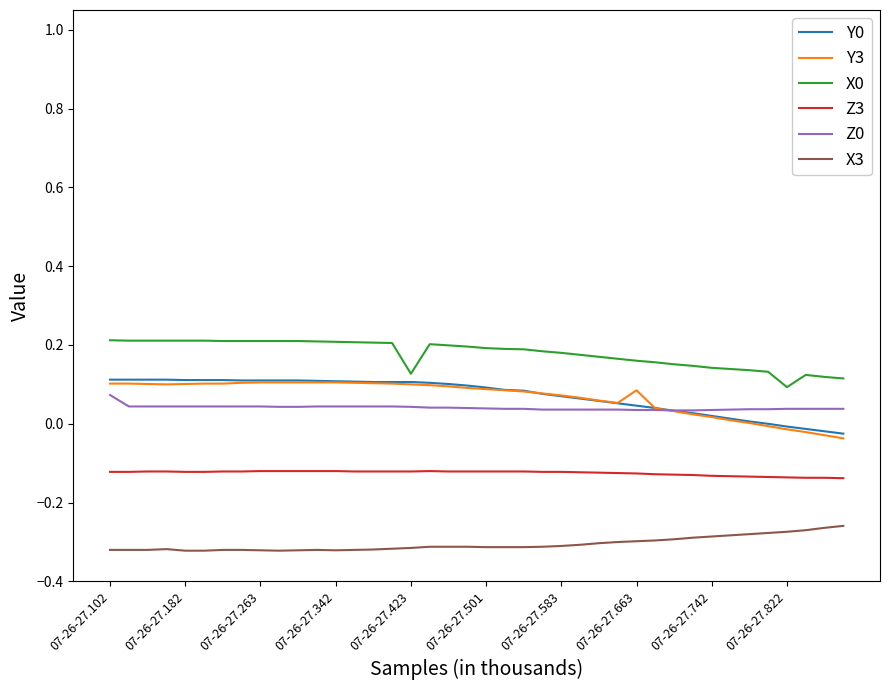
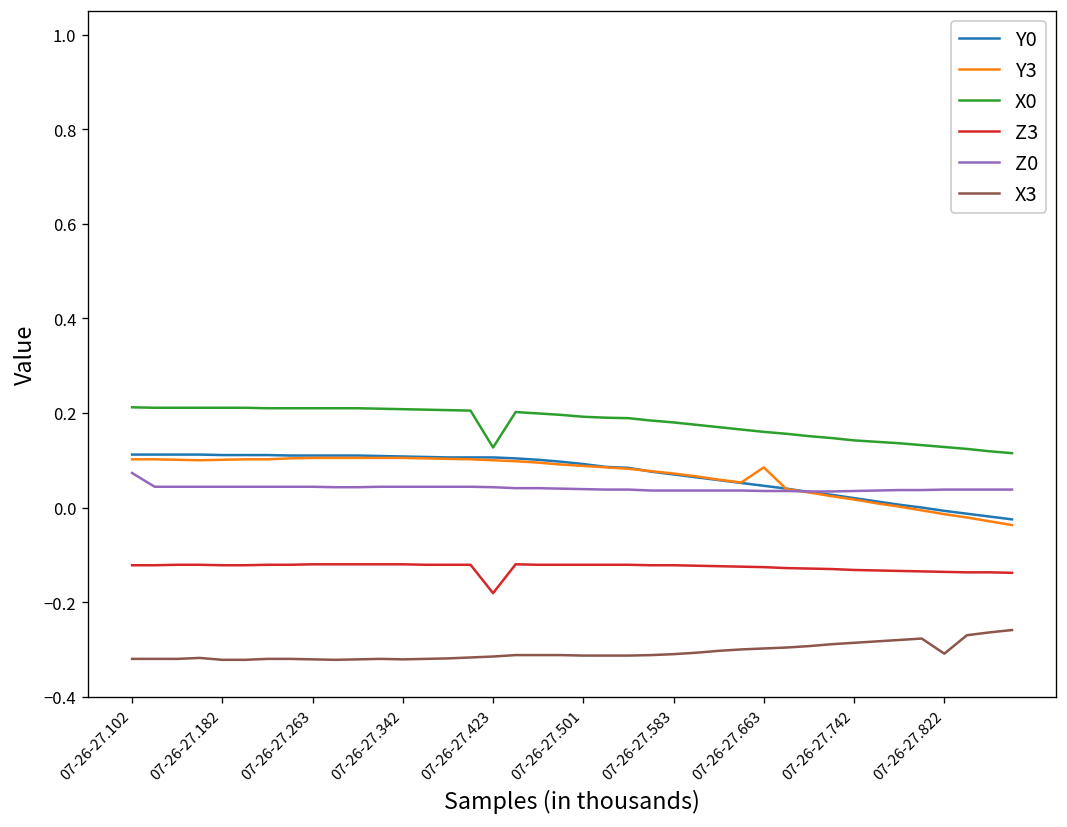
  {
    "Y0": {
      "07-26-27.102": 0.11,
      "07-26-27.182": 0.11,
      "07-26-27.663": 0.05,
      "07-26-27.822": -0.01
    },
    "Y3": {
      "07-26-27.102": 0.10,
      "07-26-27.182": 0.10,
      "07-26-27.663": 0.09,
      "07-26-27.822": -0.01
    },
    "X0": {
      "07-26-27.102": 0.21,
      "07-26-27.182": 0.21,
      "07-26-27.263": 0.21,
      "07-26-27.342": 0.21,
      "07-26-27.423": 0.13,
      "07-26-27.501": 0.19,
      "07-26-27.583": 0.18,
      "07-26-27.663": 0.16,
      "07-26-27.742": 0.14,
-     "07-26-27.822": 0.09
+     "07-26-27.822": 0.13
    },
    "Z3": {
      "07-26-27.102": -0.12,
      "07-26-27.182": -0.12,
      "07-26-27.263": -0.12,
      "07-26-27.342": -0.12,
-     "07-26-27.423": -0.12,
+     "07-26-27.423": -0.18,
      "07-26-27.501": -0.12,
      "07-26-27.583": -0.12,
      "07-26-27.663": -0.13,
      "07-26-27.742": -0.13,
      "07-26-27.822": -0.14
    },
    "Z0": {
      "07-26-27.102": 0.07,
      "07-26-27.182": 0.04,
      "07-26-27.263": 0.04,
      "07-26-27.342": 0.04,
      "07-26-27.423": 0.04,
      "07-26-27.501": 0.04,
      "07-26-27.583": 0.04,
      "07-26-27.663": 0.04,
      "07-26-27.742": 0.04,
      "07-26-27.822": 0.04
    },
    "X3": {
      "07-26-27.102": -0.32,
      "07-26-27.182": -0.32,
      "07-26-27.263": -0.32,
      "07-26-27.342": -0.32,
      "07-26-27.423": -0.32,
      "07-26-27.501": -0.31,
      "07-26-27.583": -0.31,
      "07-26-27.663": -0.30,
      "07-26-27.742": -0.29,
-     "07-26-27.822": -0.27
+     "07-26-27.822": -0.31
    }
  }
